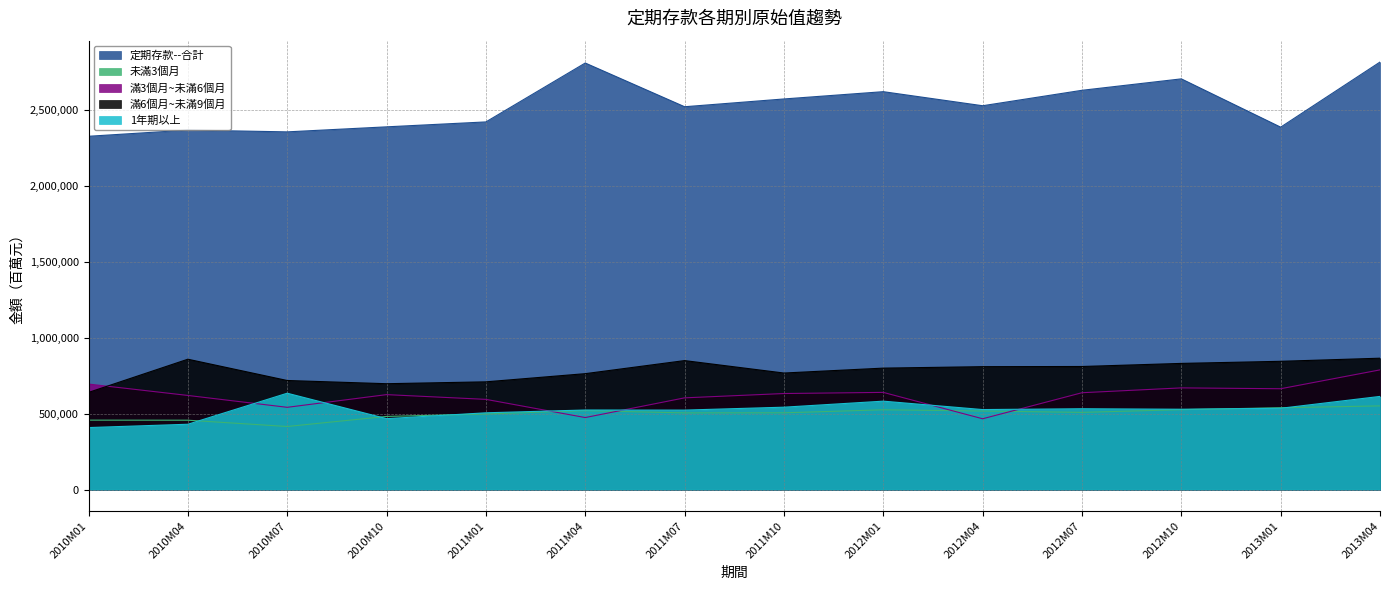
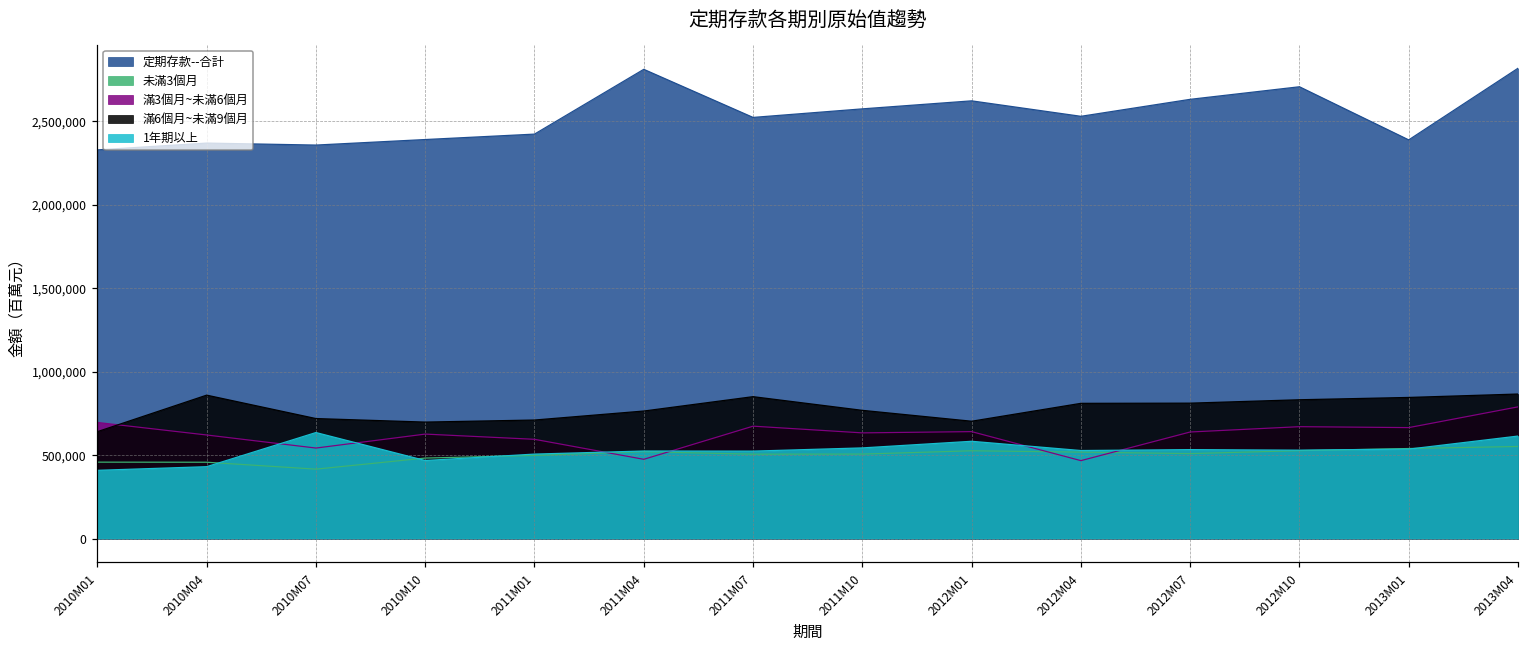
  {
    "定期存款--合計": {
      "2010M01": "2,330,000",
      "2010M07": "2,360,000",
      "2010M10": "2,390,000",
      "2011M01": "2,420,000",
      "2011M04": "2,810,000",
      "2011M07": "2,520,000",
      "2011M10": "2,570,000",
      "2012M01": "2,620,000",
      "2012M04": "2,530,000",
      "2012M07": "2,630,000",
      "2012M10": "2,710,000",
      "2013M01": "2,390,000",
      "2013M04": "2,820,000"
    },
    "未滿3個月": {
      "2010M01": "460,000",
      "2010M04": "460,000",
      "2010M07": "420,000",
      "2011M07": "510,000",
      "2011M10": "510,000",
      "2012M01": "530,000",
      "2012M07": "510,000",
      "2013M04": "550,000"
    },
    "滿3個月~未滿6個月": {
      "2010M01": "700,000",
      "2010M04": "620,000",
      "2010M07": "540,000",
      "2010M10": "630,000",
      "2011M01": "600,000",
      "2011M04": "480,000",
-     "2011M07": "610,000",
+     "2011M07": "670,000",
      "2011M10": "630,000",
      "2012M01": "640,000",
      "2012M04": "470,000",
      "2012M07": "640,000",
      "2012M10": "670,000",
      "2013M01": "670,000",
      "2013M04": "790,000"
    },
    "滿6個月~未滿9個月": {
      "2010M01": "640,000",
      "2010M04": "860,000",
      "2010M07": "720,000",
      "2010M10": "700,000",
      "2011M01": "710,000",
      "2011M04": "760,000",
      "2011M07": "850,000",
      "2011M10": "770,000",
-     "2012M01": "800,000",
+     "2012M01": "700,000",
      "2012M04": "810,000",
      "2012M07": "810,000",
      "2012M10": "830,000",
      "2013M01": "850,000",
      "2013M04": "870,000"
    },
    "1年期以上": {
      "2010M01": "410,000",
      "2010M04": "430,000",
      "2010M07": "640,000",
      "2011M07": "520,000",
      "2011M10": "540,000",
      "2012M01": "580,000",
      "2012M07": "530,000",
      "2013M04": "610,000"
    }
  }
